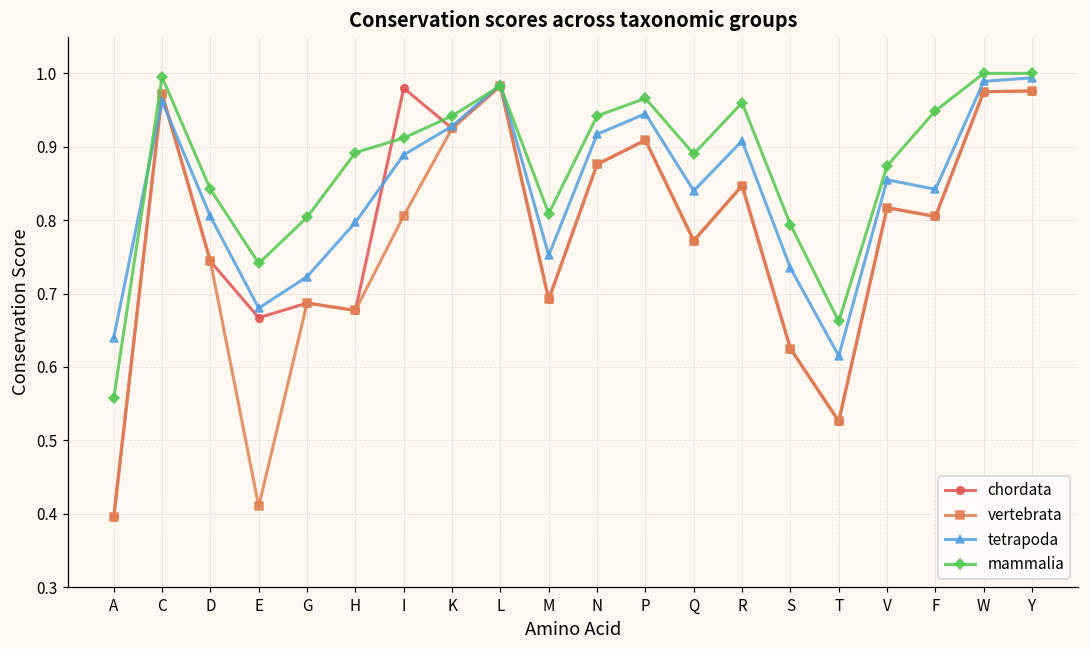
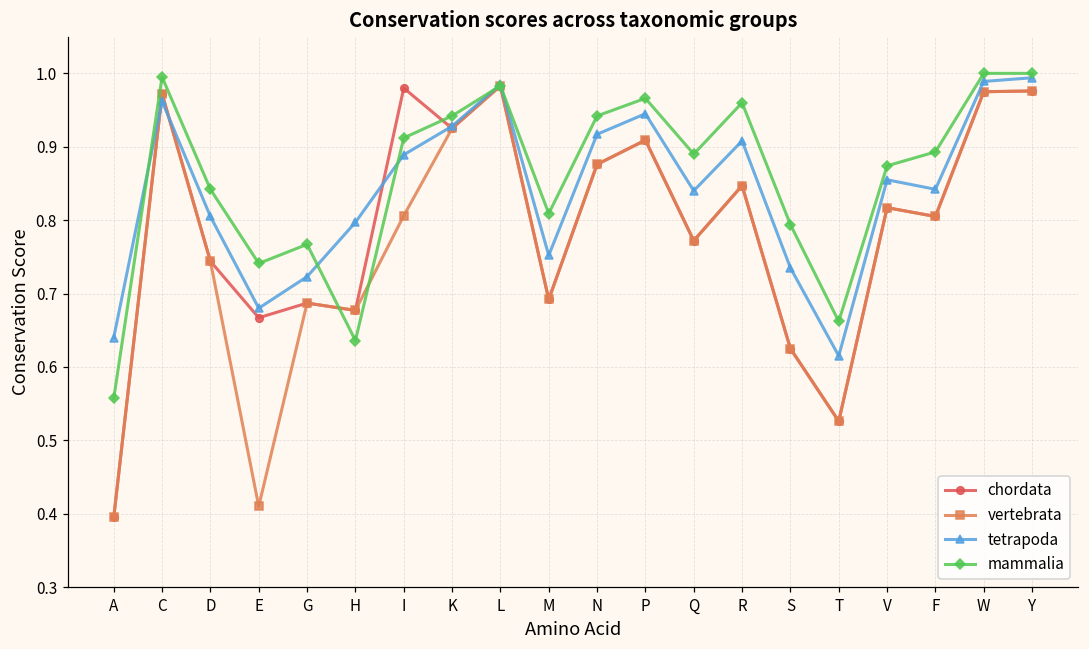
  {
    "tetrapoda": {
      "A": 0.64,
      "C": 0.96,
      "D": 0.81,
      "E": 0.68,
      "G": 0.72,
      "H": 0.80,
      "I": 0.89,
      "M": 0.75,
      "N": 0.92,
      "P": 0.95,
      "Q": 0.84,
      "R": 0.91,
      "S": 0.74,
      "T": 0.62,
      "V": 0.86,
      "F": 0.84,
      "W": 0.99,
      "Y": 0.99
    },
    "mammalia": {
      "A": 0.56,
      "C": 1.00,
      "D": 0.84,
      "E": 0.74,
-     "G": 0.80,
-     "H": 0.89,
+     "G": 0.77,
+     "H": 0.64,
      "I": 0.91,
      "K": 0.94,
      "M": 0.81,
      "N": 0.94,
      "P": 0.97,
      "Q": 0.89,
      "R": 0.96,
      "S": 0.79,
      "T": 0.66,
      "V": 0.87,
-     "F": 0.95,
+     "F": 0.89,
      "W": 1.00,
      "Y": 1.00
    }
  }
